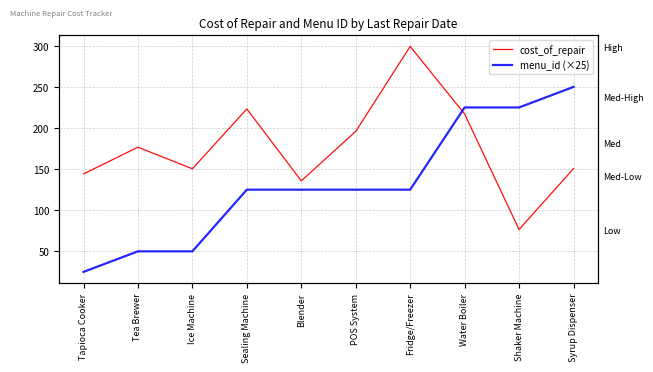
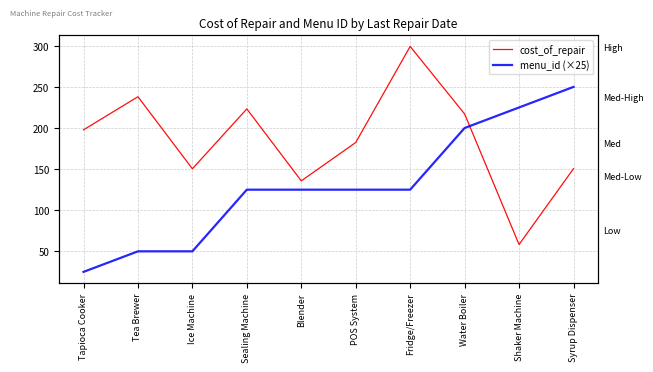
  {
    "cost_of_repair": {
-     "Tapioca Cooker": 140,
-     "Tea Brewer": 180,
+     "Tapioca Cooker": 200,
+     "Tea Brewer": 240,
      "Ice Machine": 150,
      "Sealing Machine": 220,
      "Blender": 140,
-     "POS System": 200,
+     "POS System": 180,
      "Fridge/Freezer": 300,
      "Water Boiler": 220,
-     "Shaker Machine": 80,
+     "Shaker Machine": 60,
      "Syrup Dispenser": 150
    },
    "menu_id (×25)": {
      "Tapioca Cooker": 30,
      "Tea Brewer": 50,
      "Ice Machine": 50,
      "Sealing Machine": 130,
      "Blender": 130,
      "POS System": 130,
      "Fridge/Freezer": 130,
-     "Water Boiler": 230,
+     "Water Boiler": 200,
      "Shaker Machine": 230,
      "Syrup Dispenser": 250
    }
  }
